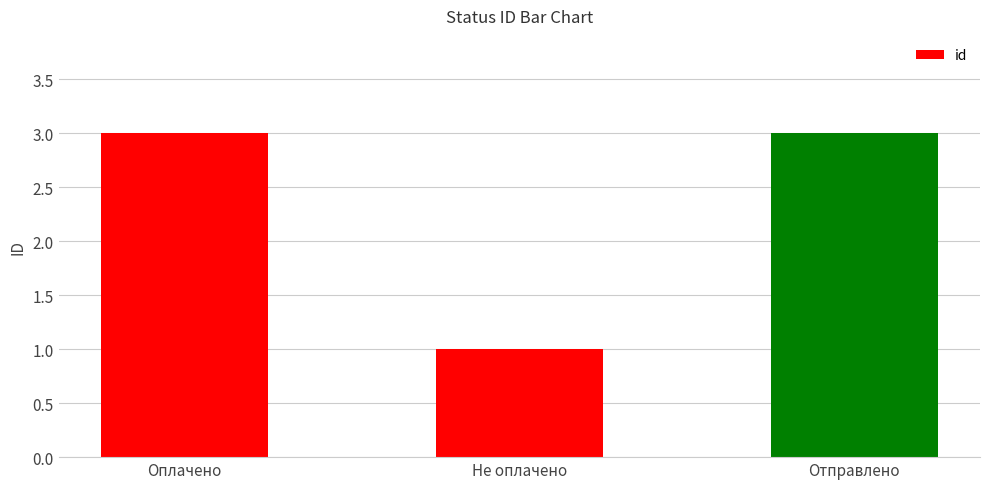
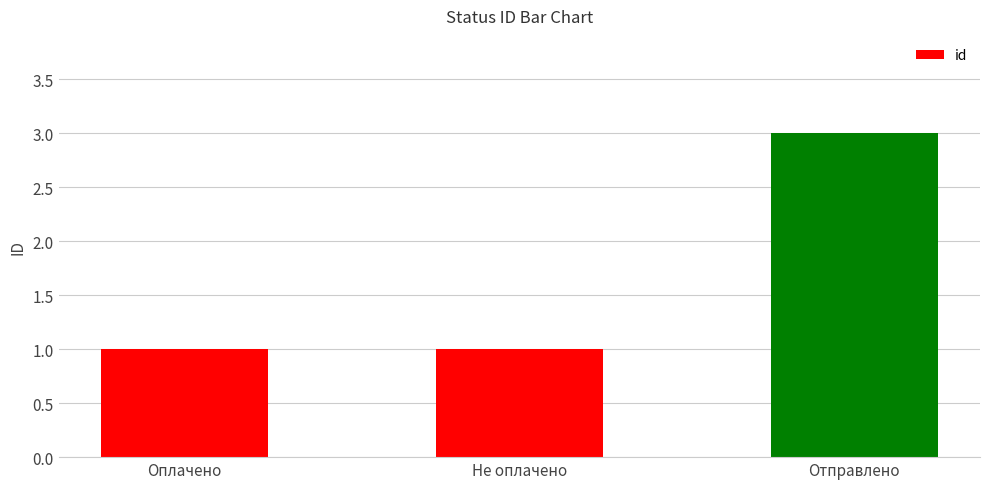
  {
-   "Оплачено": 3,
+   "Оплачено": 1,
    "Не оплачено": 1,
    "Отправлено": 3
  }
